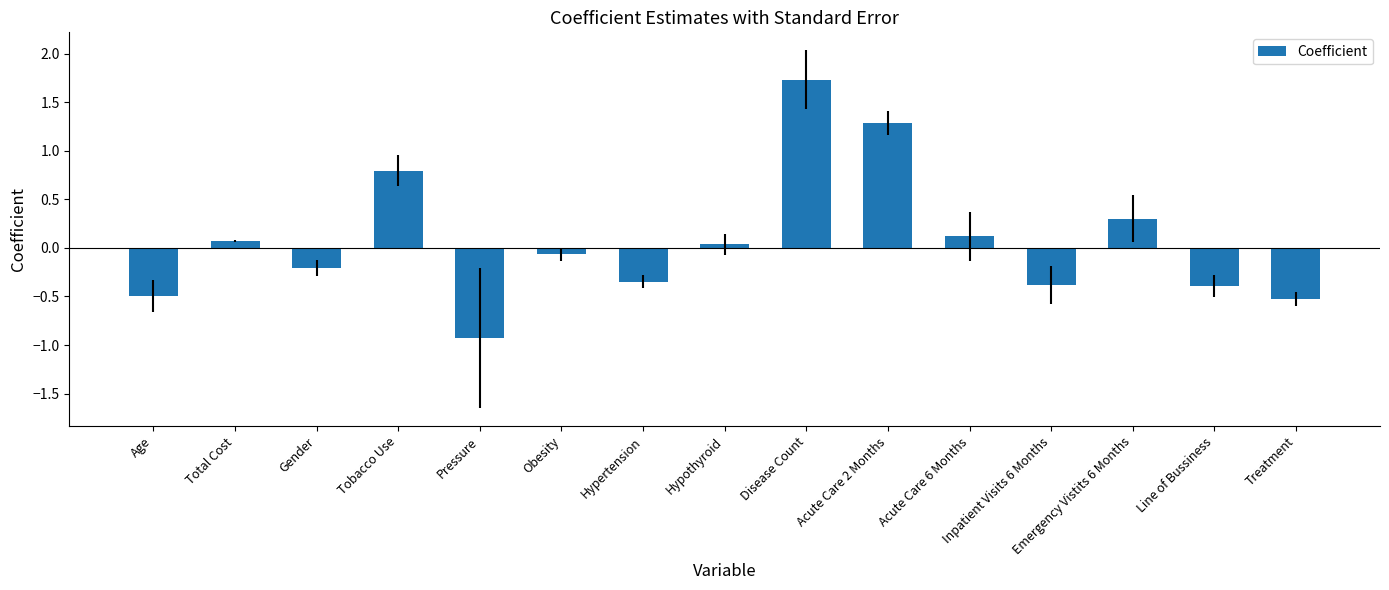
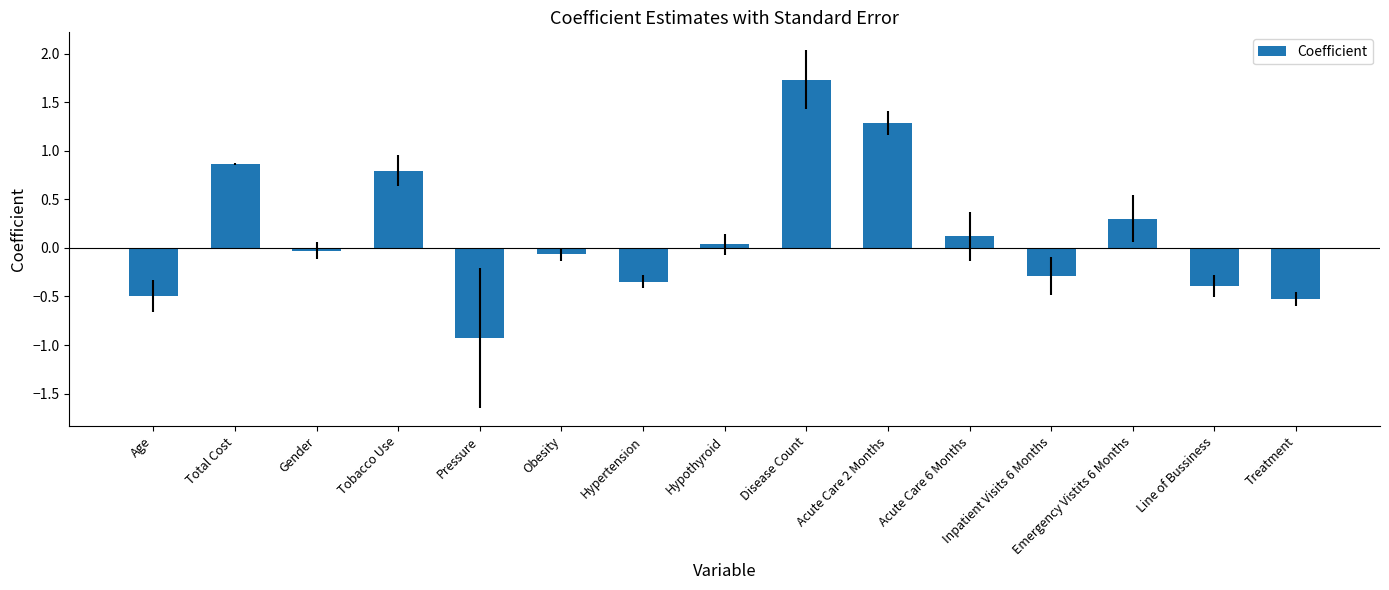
  {
    "Age": -0.5,
-   "Total Cost": 0.1,
-   "Gender": -0.2,
+   "Total Cost": 0.9,
+   "Gender": 0.0,
    "Tobacco Use": 0.8,
    "Pressure": -0.9,
    "Obesity": -0.1,
    "Hypertension": -0.3,
    "Hypothyroid": 0.0,
    "Disease Count": 1.7,
    "Acute Care 2 Months": 1.3,
    "Acute Care 6 Months": 0.1,
-   "Inpatient Visits 6 Months": -0.4,
+   "Inpatient Visits 6 Months": -0.3,
    "Emergency Vistits 6 Months": 0.3,
    "Line of Bussiness": -0.4,
    "Treatment": -0.5
  }
